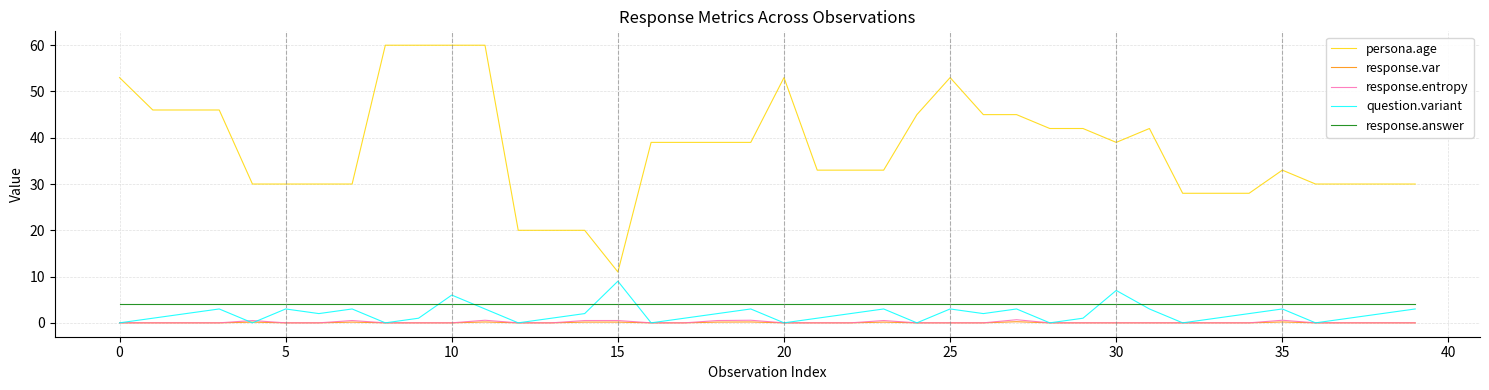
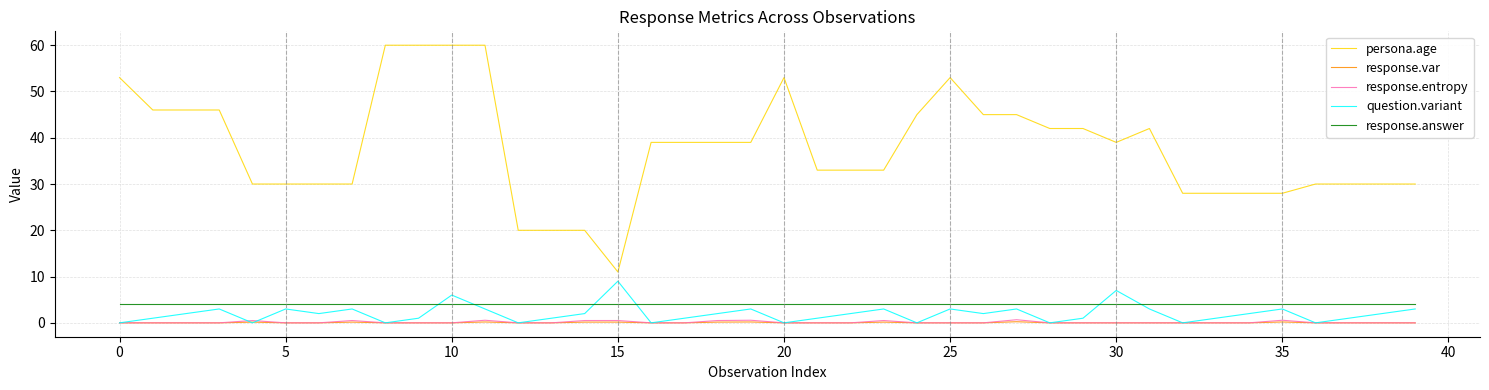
  {
    "persona.age": {
      "0": 53,
      "5": 30,
      "10": 60,
      "15": 11,
      "20": 53,
      "25": 53,
      "30": 39,
-     "35": 33
+     "35": 28
    },
    "question.variant": {
      "5": 3,
      "10": 6,
      "15": 9,
      "25": 3,
      "30": 7,
      "35": 3
    },
    "response.answer": {
      "0": 4,
      "5": 4,
      "10": 4,
      "15": 4,
      "20": 4,
      "25": 4,
      "30": 4,
      "35": 4
    }
  }
